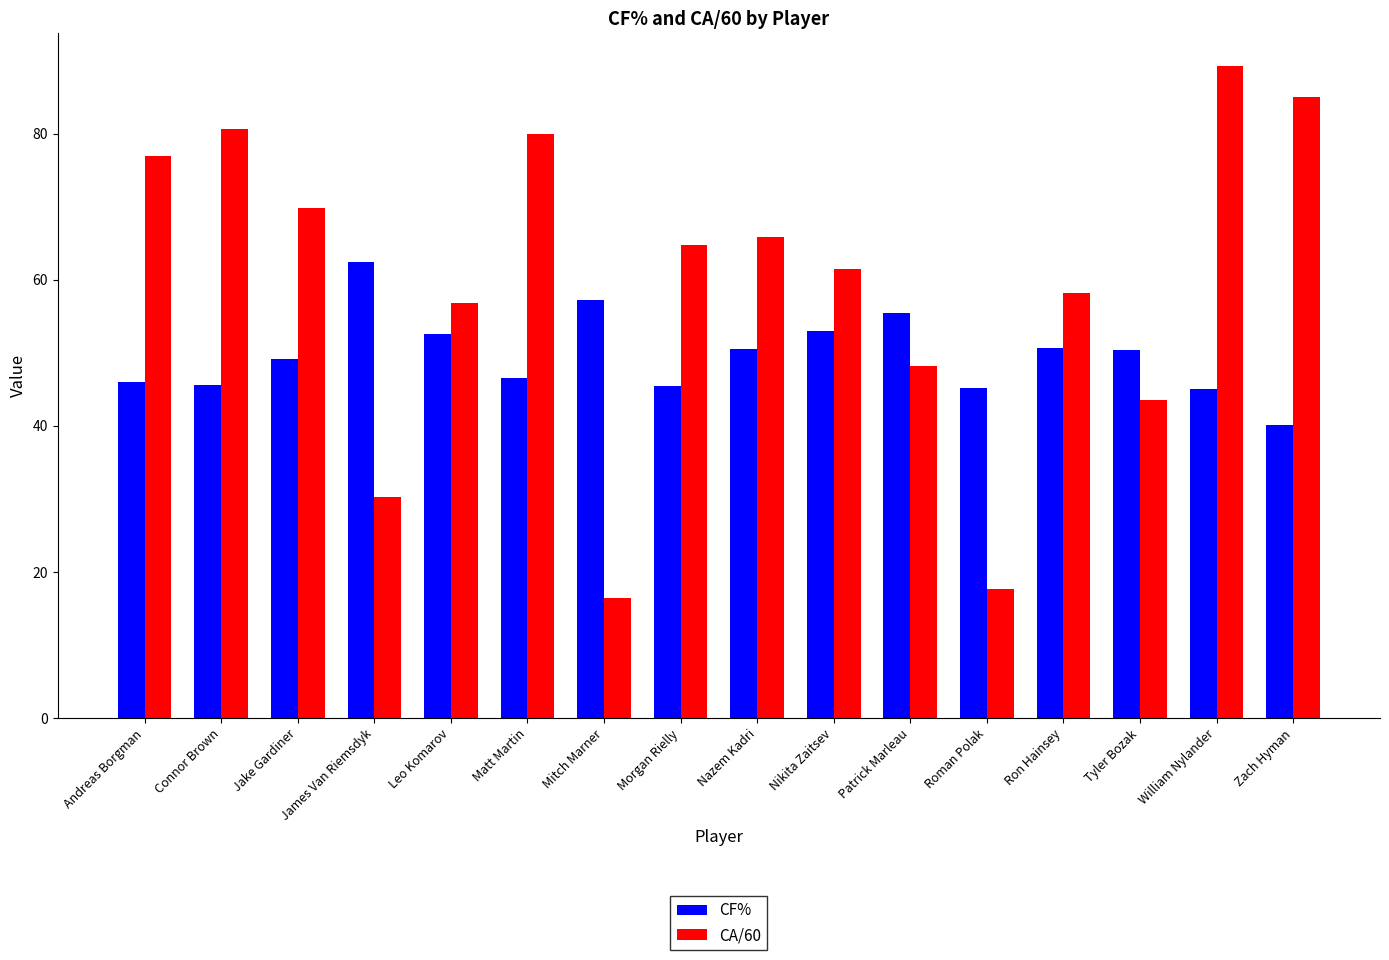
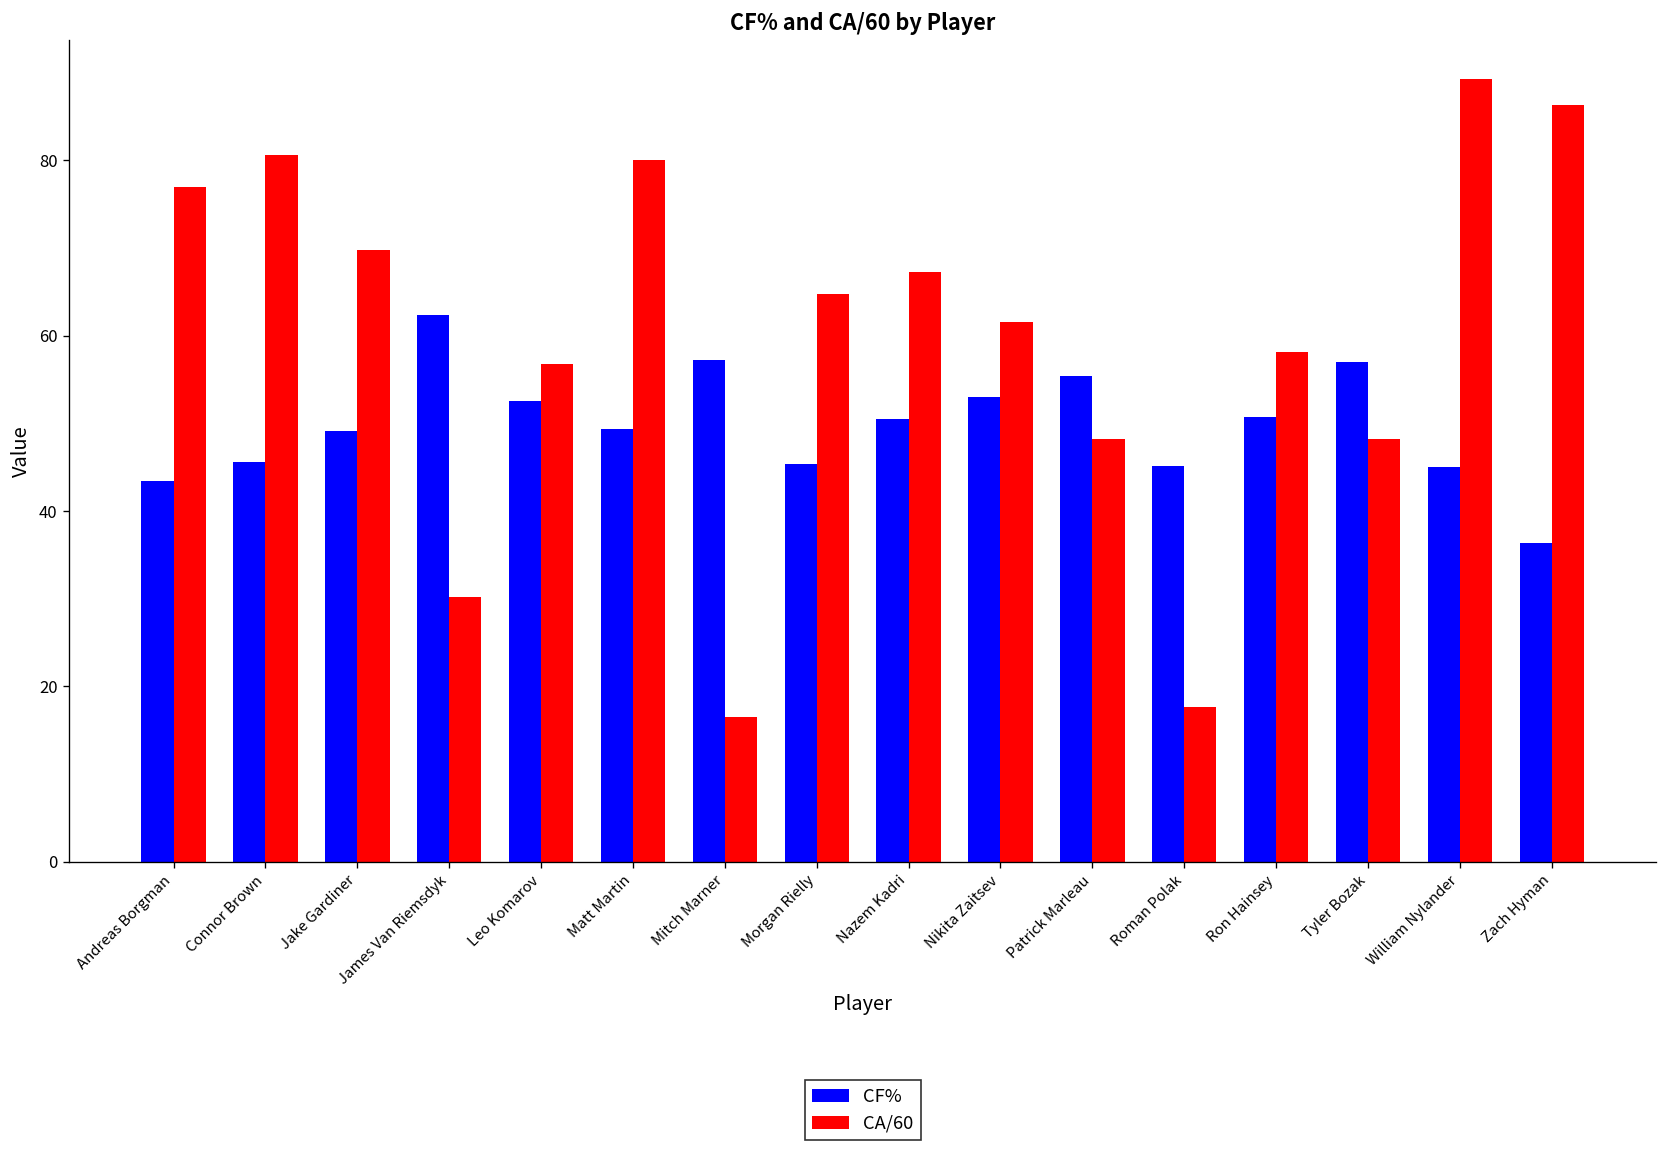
  {
    "CF%": {
-     "Andreas Borgman": 46,
+     "Andreas Borgman": 43,
      "Connor Brown": 46,
      "Jake Gardiner": 49,
      "James Van Riemsdyk": 62,
      "Leo Komarov": 53,
-     "Matt Martin": 46,
+     "Matt Martin": 49,
      "Mitch Marner": 57,
      "Morgan Rielly": 45,
      "Nazem Kadri": 50,
      "Nikita Zaitsev": 53,
      "Patrick Marleau": 55,
      "Roman Polak": 45,
      "Ron Hainsey": 51,
-     "Tyler Bozak": 50,
+     "Tyler Bozak": 57,
      "William Nylander": 45,
-     "Zach Hyman": 40
+     "Zach Hyman": 36
    },
    "CA/60": {
      "Andreas Borgman": 77,
      "Connor Brown": 81,
      "Jake Gardiner": 70,
      "James Van Riemsdyk": 30,
      "Leo Komarov": 57,
      "Matt Martin": 80,
      "Mitch Marner": 16,
      "Morgan Rielly": 65,
-     "Nazem Kadri": 66,
+     "Nazem Kadri": 67,
      "Nikita Zaitsev": 62,
      "Patrick Marleau": 48,
      "Roman Polak": 18,
      "Ron Hainsey": 58,
-     "Tyler Bozak": 43,
+     "Tyler Bozak": 48,
      "William Nylander": 89,
-     "Zach Hyman": 85
+     "Zach Hyman": 86
    }
  }
